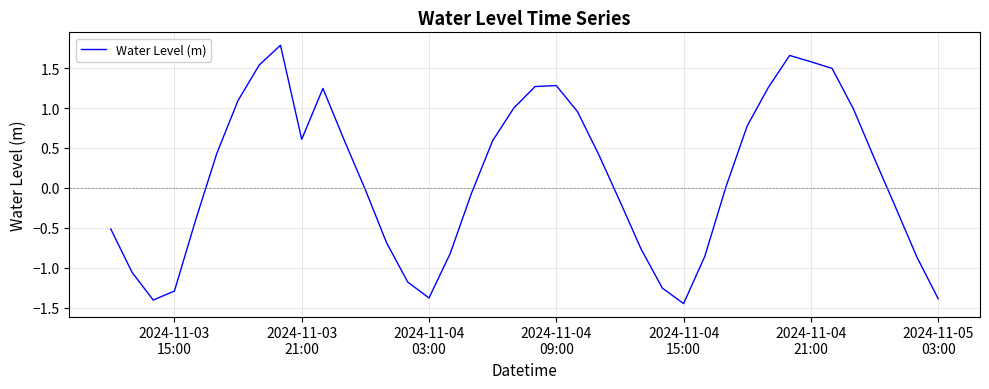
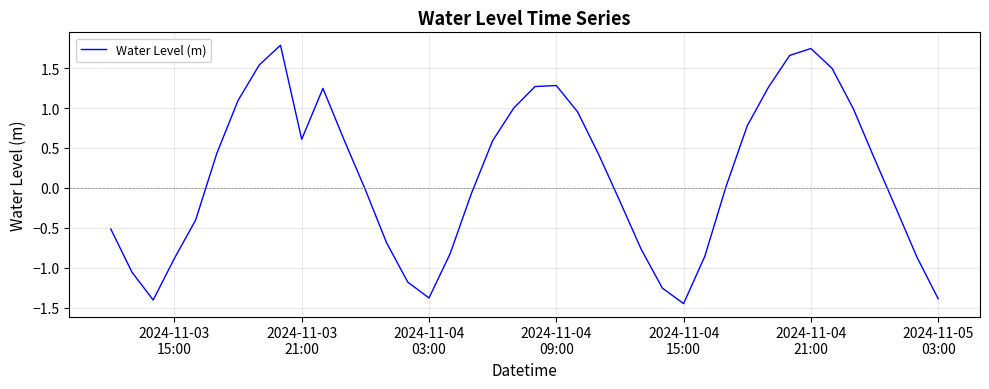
  {
-   "2024-11-03 15:00": -1.3,
+   "2024-11-03 15:00": -0.9,
    "2024-11-03 21:00": 0.6,
    "2024-11-04 03:00": -1.4,
    "2024-11-04 09:00": 1.3,
    "2024-11-04 15:00": -1.4,
-   "2024-11-04 21:00": 1.6,
+   "2024-11-04 21:00": 1.7,
    "2024-11-05 03:00": -1.4
  }
